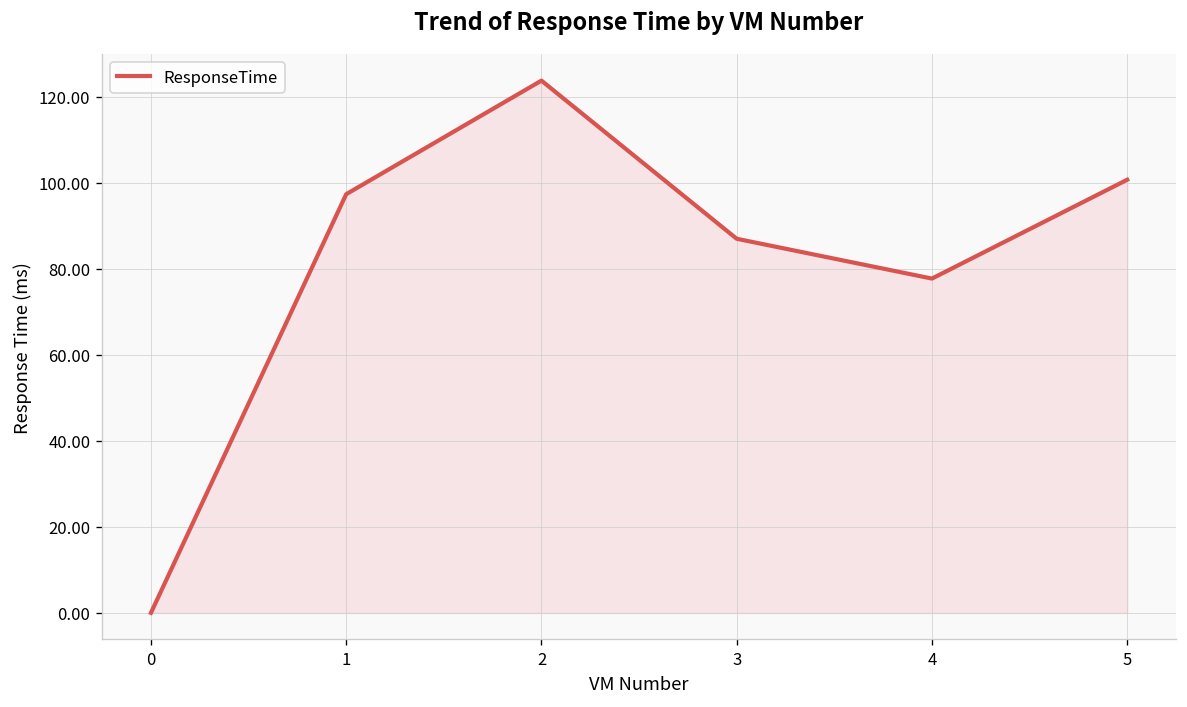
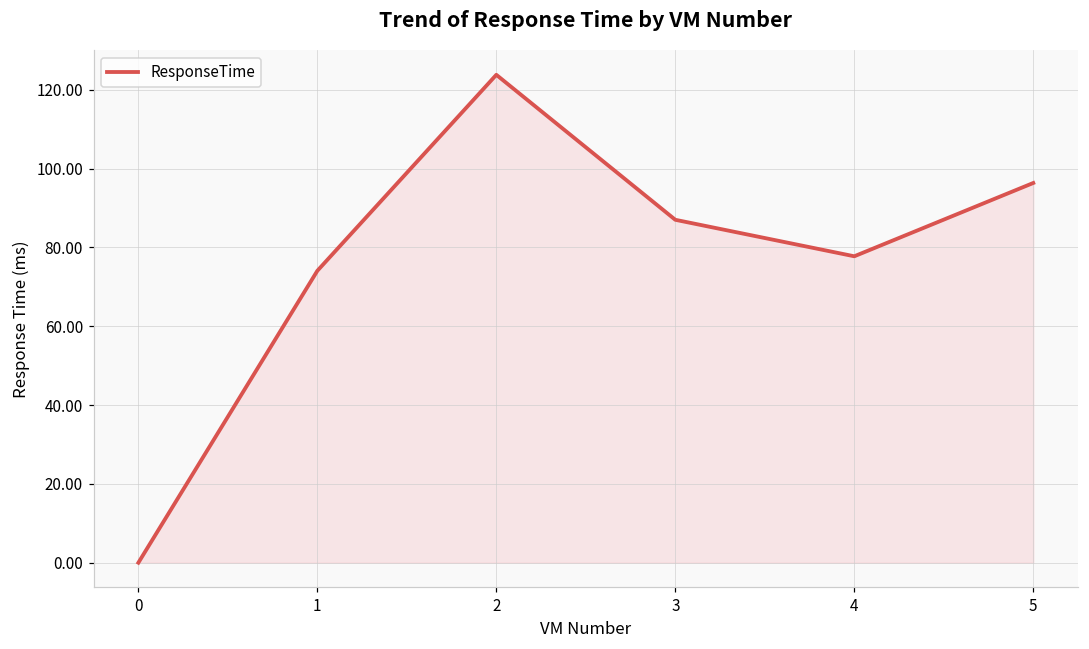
  {
    "0": 0,
-   "1": 97,
+   "1": 74,
    "2": 124,
    "3": 87,
    "4": 78,
-   "5": 101
+   "5": 96
  }
